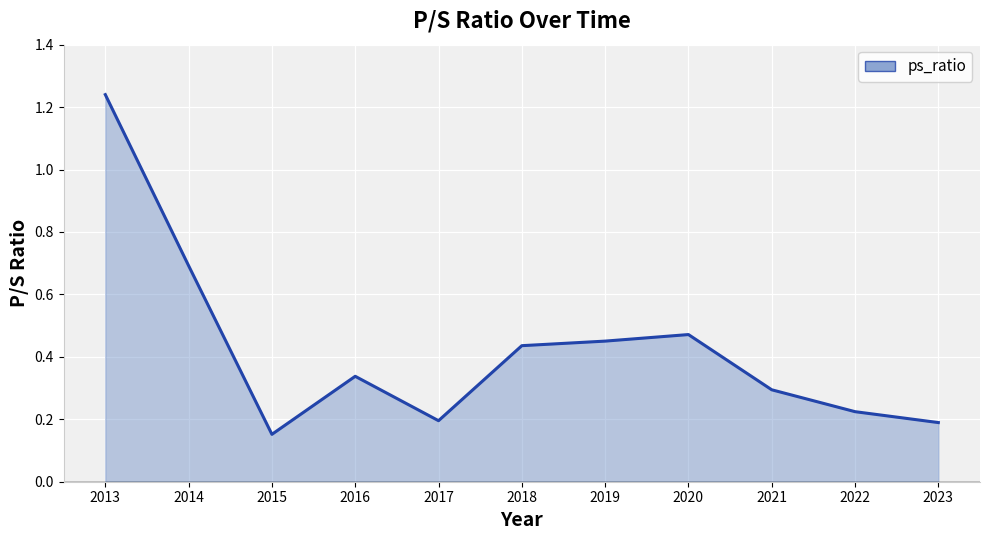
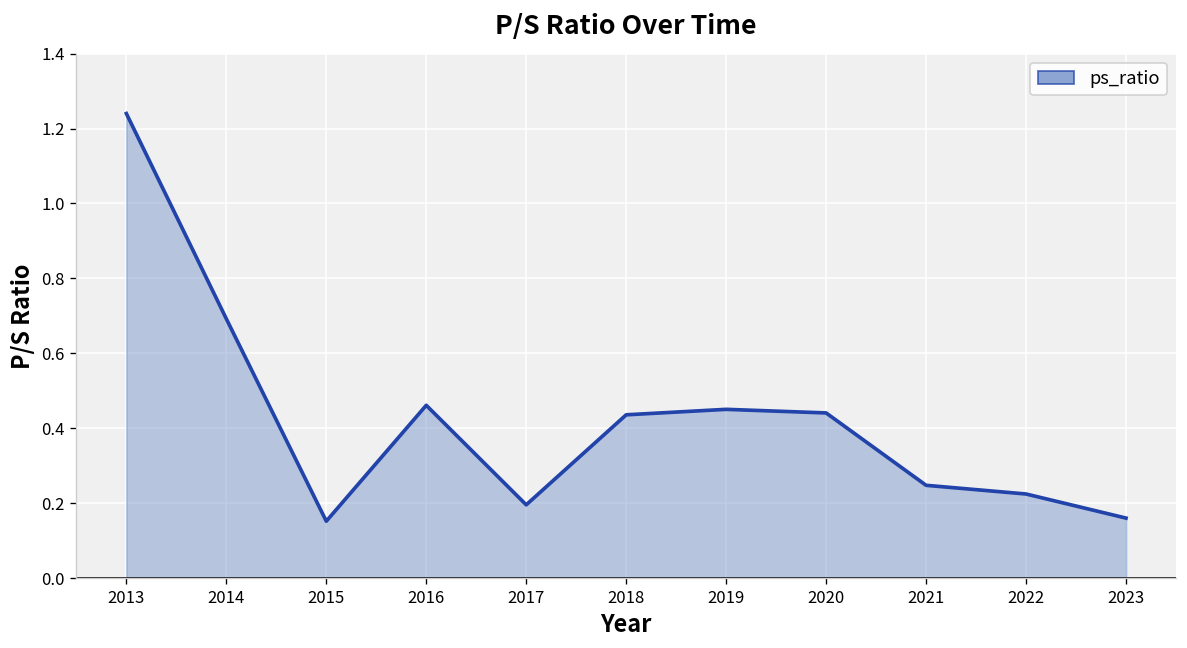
  {
    "2013": 1.24,
    "2014": 0.69,
    "2015": 0.15,
-   "2016": 0.34,
+   "2016": 0.46,
    "2017": 0.20,
    "2018": 0.44,
    "2019": 0.45,
-   "2020": 0.47,
-   "2021": 0.29,
+   "2020": 0.44,
+   "2021": 0.25,
    "2022": 0.22,
-   "2023": 0.19
+   "2023": 0.16
  }
